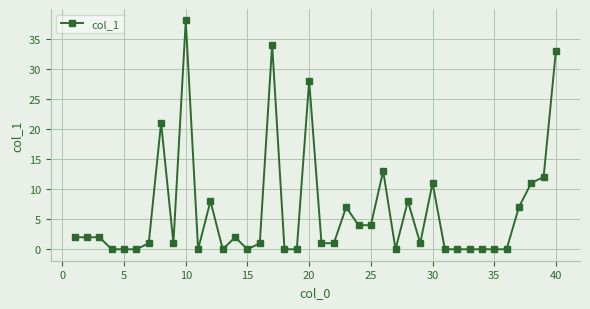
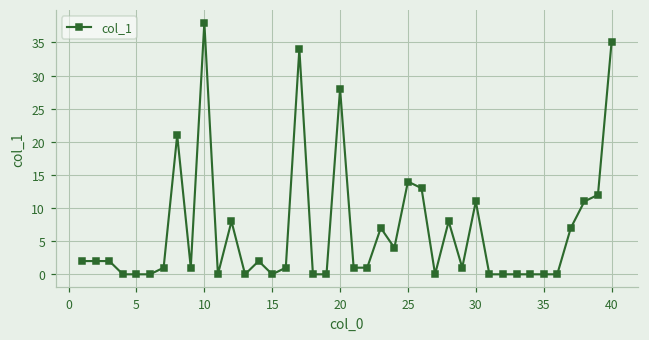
  {
    "5": 0,
    "10": 38,
    "15": 0,
    "20": 28,
-   "25": 4,
+   "25": 14,
    "30": 11,
    "35": 0,
-   "40": 33
+   "40": 35
  }
